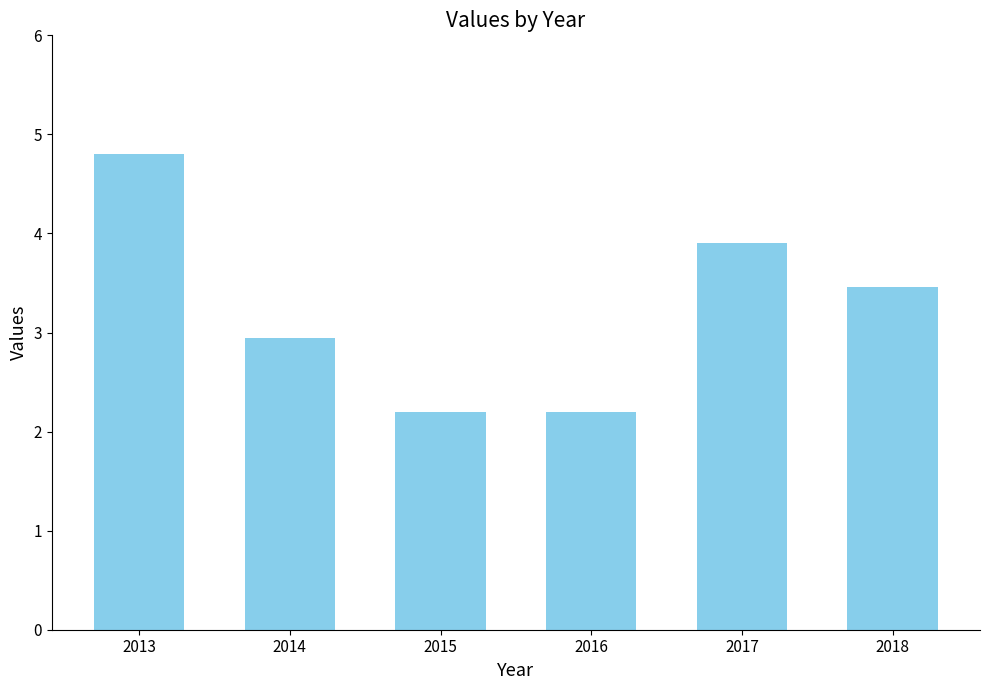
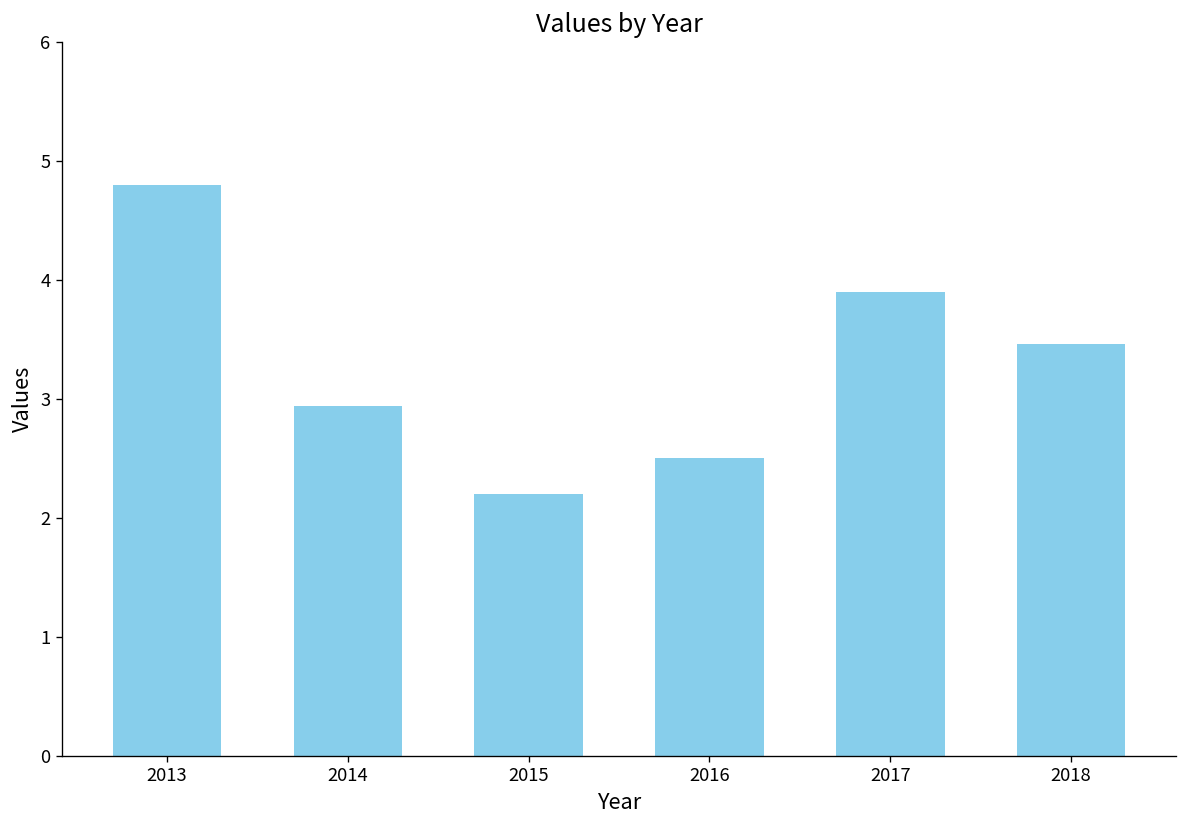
  {
    "2013": 4.8,
    "2014": 2.9,
    "2015": 2.2,
-   "2016": 2.2,
+   "2016": 2.5,
    "2017": 3.9,
    "2018": 3.5
  }
